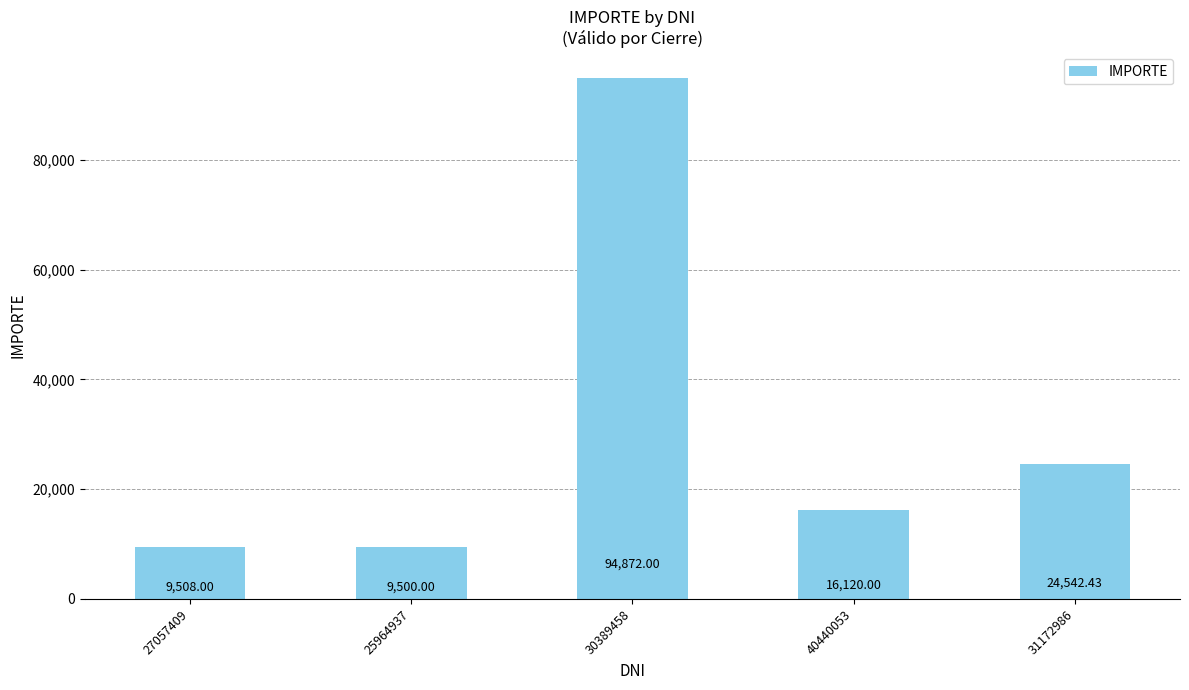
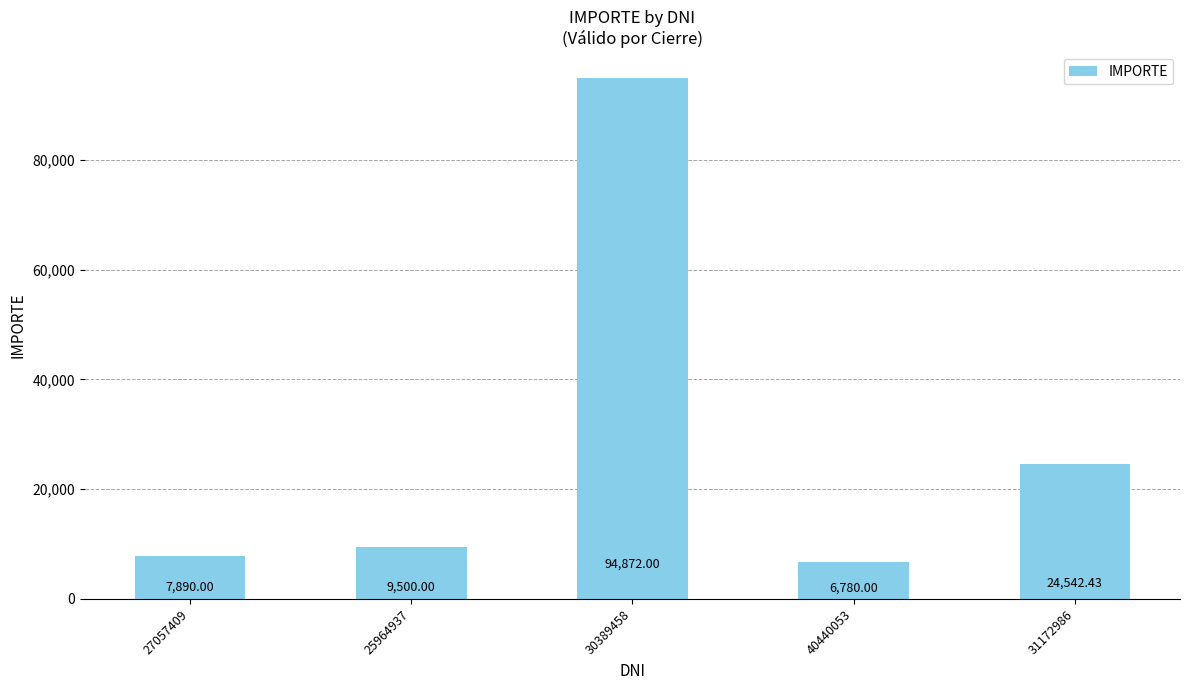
  {
-   "27057409": "9,508.00",
+   "27057409": "7,890.00",
    "25964937": "9,500.00",
    "30389458": "94,872.00",
-   "40440053": "16,120.00",
+   "40440053": "6,780.00",
    "31172986": "24,542.43"
  }
